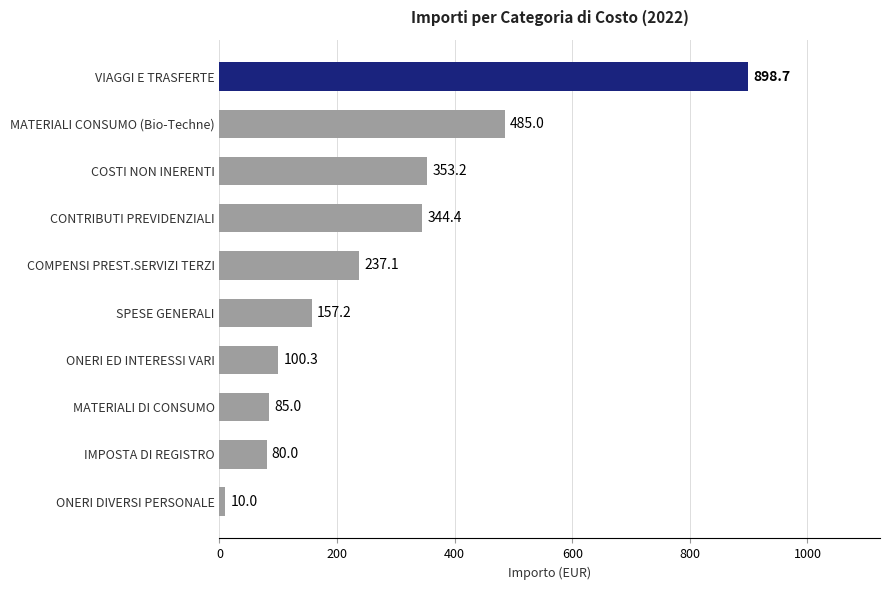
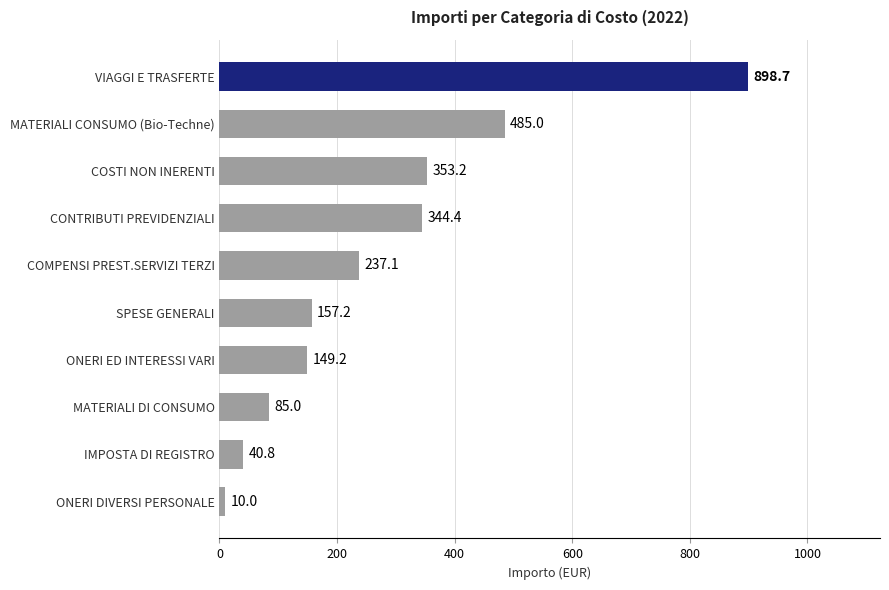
  {
    "VIAGGI E TRASFERTE": 898.7,
    "MATERIALI CONSUMO (Bio-Techne)": 485.0,
    "COSTI NON INERENTI": 353.2,
    "CONTRIBUTI PREVIDENZIALI": 344.4,
    "COMPENSI PREST.SERVIZI TERZI": 237.1,
    "SPESE GENERALI": 157.2,
-   "ONERI ED INTERESSI VARI": 100.3,
+   "ONERI ED INTERESSI VARI": 149.2,
    "MATERIALI DI CONSUMO": 85.0,
-   "IMPOSTA DI REGISTRO": 80.0,
+   "IMPOSTA DI REGISTRO": 40.8,
    "ONERI DIVERSI PERSONALE": 10.0
  }
